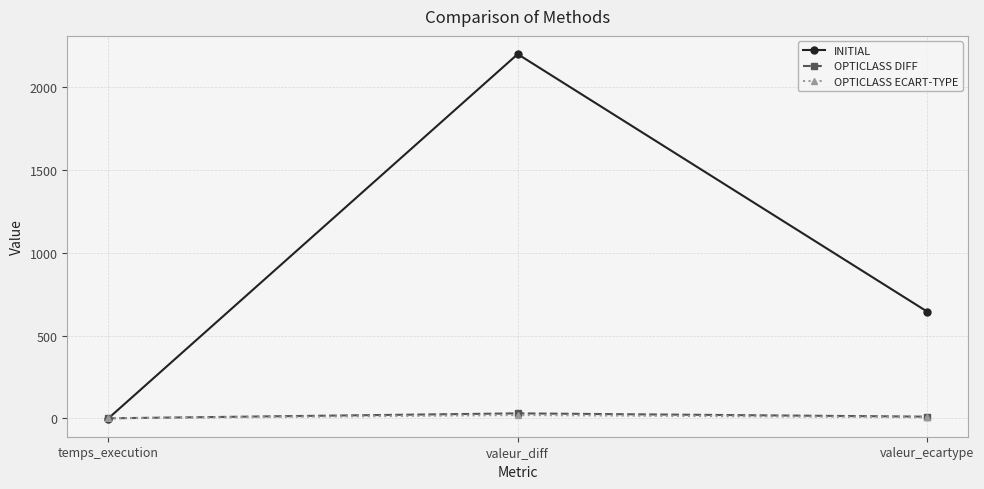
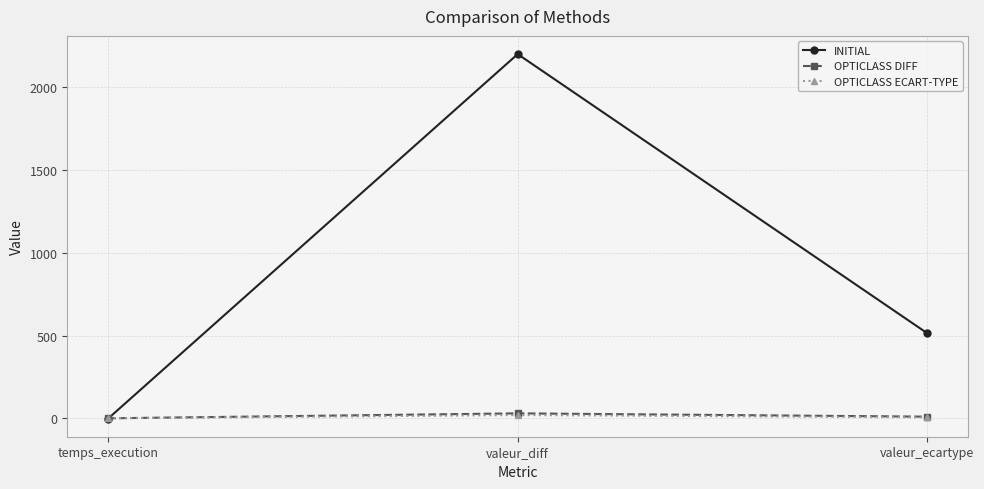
  {
    "INITIAL": {
      "valeur_diff": 2200,
-     "valeur_ecartype": 640
+     "valeur_ecartype": 510
    }
  }
